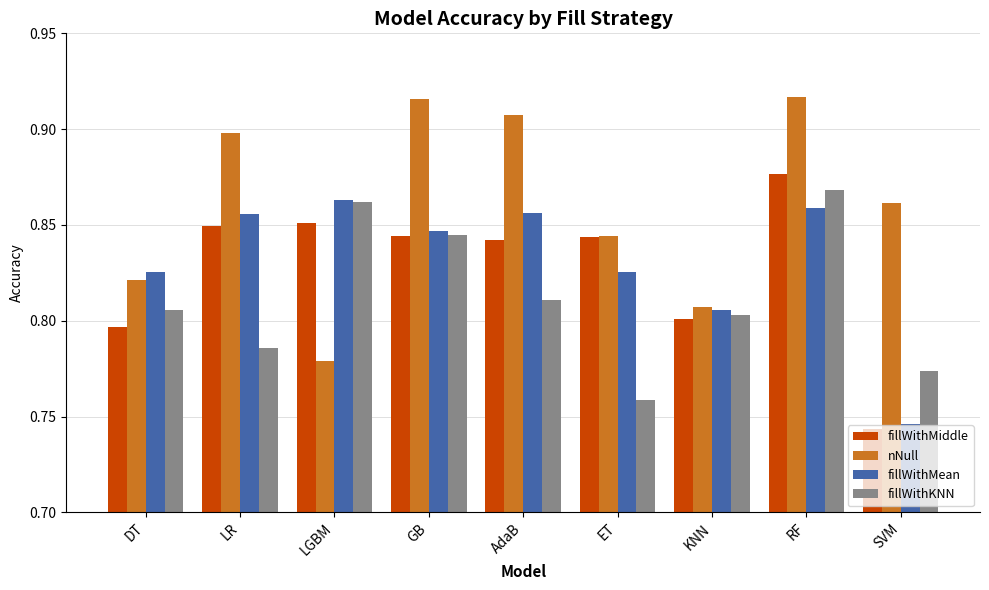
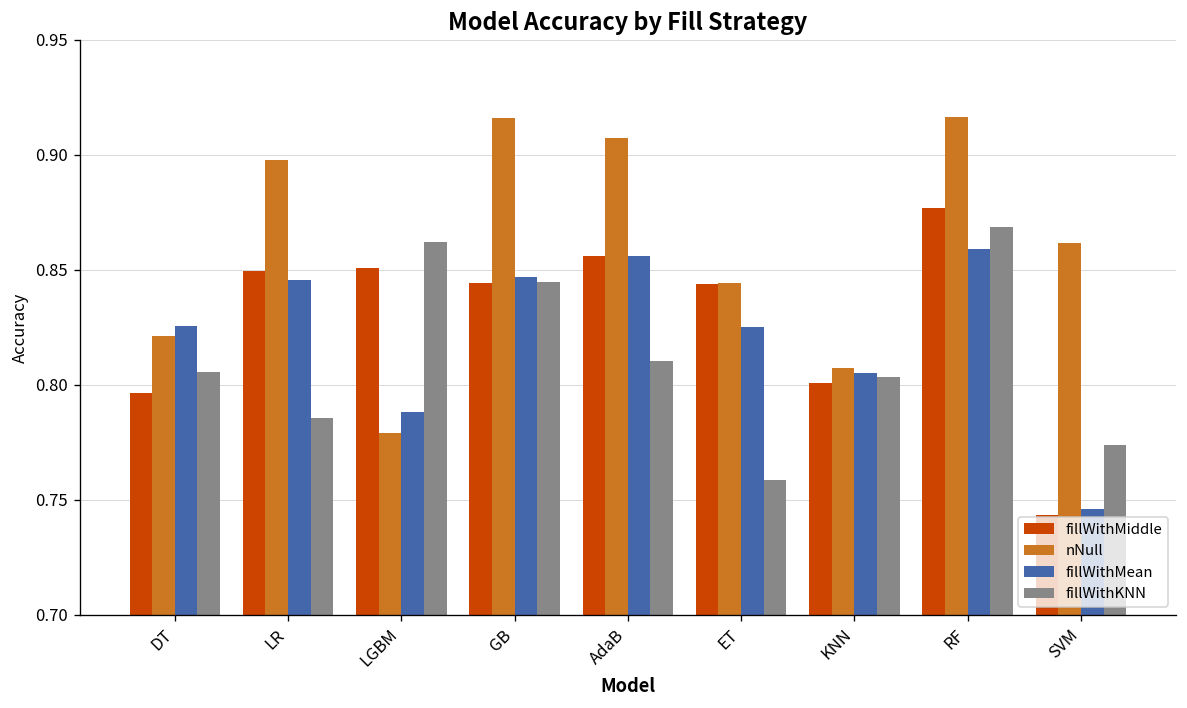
  {
    "fillWithMiddle": {
      "DT": 0.796,
      "LR": 0.849,
      "LGBM": 0.851,
      "GB": 0.844,
-     "AdaB": 0.842,
+     "AdaB": 0.856,
      "ET": 0.844,
      "KNN": 0.801,
      "RF": 0.877
    },
    "nNull": {
      "DT": 0.821,
      "LR": 0.898,
      "LGBM": 0.779,
      "GB": 0.916,
      "AdaB": 0.907,
      "ET": 0.844,
      "KNN": 0.807,
      "RF": 0.917,
      "SVM": 0.862
    },
    "fillWithMean": {
      "DT": 0.825,
-     "LR": 0.856,
-     "LGBM": 0.863,
+     "LR": 0.846,
+     "LGBM": 0.788,
      "GB": 0.847,
      "AdaB": 0.856,
      "ET": 0.825,
      "KNN": 0.805,
      "RF": 0.859,
      "SVM": 0.746
    },
    "fillWithKNN": {
      "DT": 0.806,
      "LR": 0.786,
      "LGBM": 0.862,
      "GB": 0.845,
      "AdaB": 0.811,
      "ET": 0.758,
      "KNN": 0.803,
      "RF": 0.868,
      "SVM": 0.774
    }
  }
